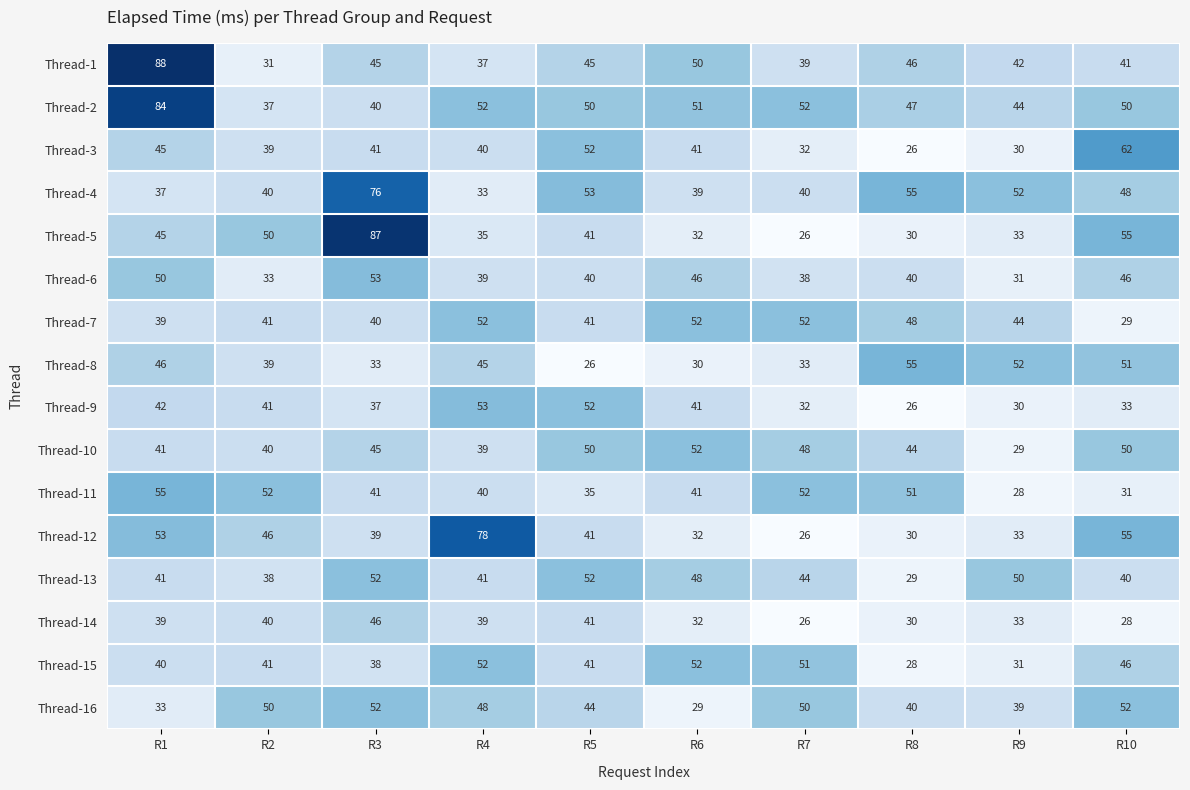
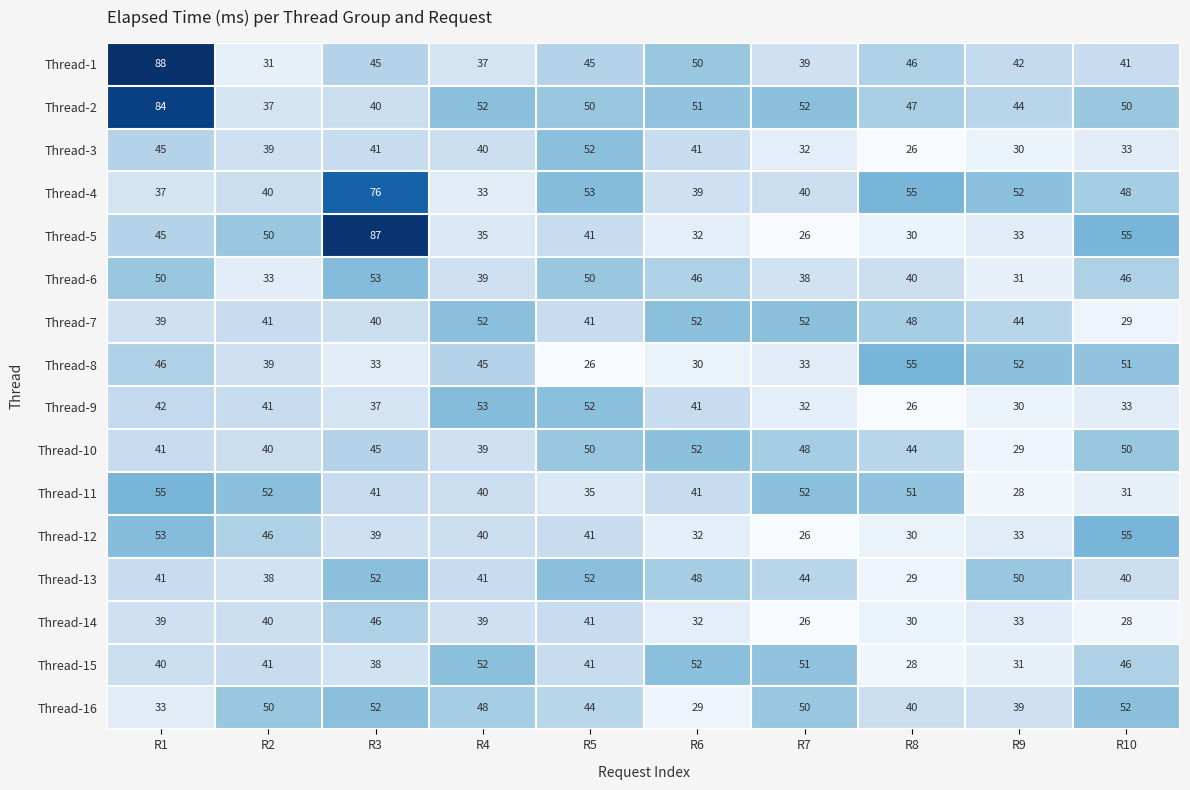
  {
    "Thread-1": {
      "R1": 88,
      "R2": 31,
      "R3": 45,
      "R4": 37,
      "R5": 45,
      "R6": 50,
      "R7": 39,
      "R8": 46,
      "R9": 42,
      "R10": 41
    },
    "Thread-2": {
      "R1": 84,
      "R2": 37,
      "R3": 40,
      "R4": 52,
      "R5": 50,
      "R6": 51,
      "R7": 52,
      "R8": 47,
      "R9": 44,
      "R10": 50
    },
    "Thread-3": {
      "R1": 45,
      "R2": 39,
      "R3": 41,
      "R4": 40,
      "R5": 52,
      "R6": 41,
      "R7": 32,
      "R8": 26,
      "R9": 30,
-     "R10": 62
+     "R10": 33
    },
    "Thread-4": {
      "R1": 37,
      "R2": 40,
      "R3": 76,
      "R4": 33,
      "R5": 53,
      "R6": 39,
      "R7": 40,
      "R8": 55,
      "R9": 52,
      "R10": 48
    },
    "Thread-5": {
      "R1": 45,
      "R2": 50,
      "R3": 87,
      "R4": 35,
      "R5": 41,
      "R6": 32,
      "R7": 26,
      "R8": 30,
      "R9": 33,
      "R10": 55
    },
    "Thread-6": {
      "R1": 50,
      "R2": 33,
      "R3": 53,
      "R4": 39,
-     "R5": 40,
+     "R5": 50,
      "R6": 46,
      "R7": 38,
      "R8": 40,
      "R9": 31,
      "R10": 46
    },
    "Thread-7": {
      "R1": 39,
      "R2": 41,
      "R3": 40,
      "R4": 52,
      "R5": 41,
      "R6": 52,
      "R7": 52,
      "R8": 48,
      "R9": 44,
      "R10": 29
    },
    "Thread-8": {
      "R1": 46,
      "R2": 39,
      "R3": 33,
      "R4": 45,
      "R5": 26,
      "R6": 30,
      "R7": 33,
      "R8": 55,
      "R9": 52,
      "R10": 51
    },
    "Thread-9": {
      "R1": 42,
      "R2": 41,
      "R3": 37,
      "R4": 53,
      "R5": 52,
      "R6": 41,
      "R7": 32,
      "R8": 26,
      "R9": 30,
      "R10": 33
    },
    "Thread-10": {
      "R1": 41,
      "R2": 40,
      "R3": 45,
      "R4": 39,
      "R5": 50,
      "R6": 52,
      "R7": 48,
      "R8": 44,
      "R9": 29,
      "R10": 50
    },
    "Thread-11": {
      "R1": 55,
      "R2": 52,
      "R3": 41,
      "R4": 40,
      "R5": 35,
      "R6": 41,
      "R7": 52,
      "R8": 51,
      "R9": 28,
      "R10": 31
    },
    "Thread-12": {
      "R1": 53,
      "R2": 46,
      "R3": 39,
-     "R4": 78,
+     "R4": 40,
      "R5": 41,
      "R6": 32,
      "R7": 26,
      "R8": 30,
      "R9": 33,
      "R10": 55
    },
    "Thread-13": {
      "R1": 41,
      "R2": 38,
      "R3": 52,
      "R4": 41,
      "R5": 52,
      "R6": 48,
      "R7": 44,
      "R8": 29,
      "R9": 50,
      "R10": 40
    },
    "Thread-14": {
      "R1": 39,
      "R2": 40,
      "R3": 46,
      "R4": 39,
      "R5": 41,
      "R6": 32,
      "R7": 26,
      "R8": 30,
      "R9": 33,
      "R10": 28
    },
    "Thread-15": {
      "R1": 40,
      "R2": 41,
      "R3": 38,
      "R4": 52,
      "R5": 41,
      "R6": 52,
      "R7": 51,
      "R8": 28,
      "R9": 31,
      "R10": 46
    },
    "Thread-16": {
      "R1": 33,
      "R2": 50,
      "R3": 52,
      "R4": 48,
      "R5": 44,
      "R6": 29,
      "R7": 50,
      "R8": 40,
      "R9": 39,
      "R10": 52
    }
  }
